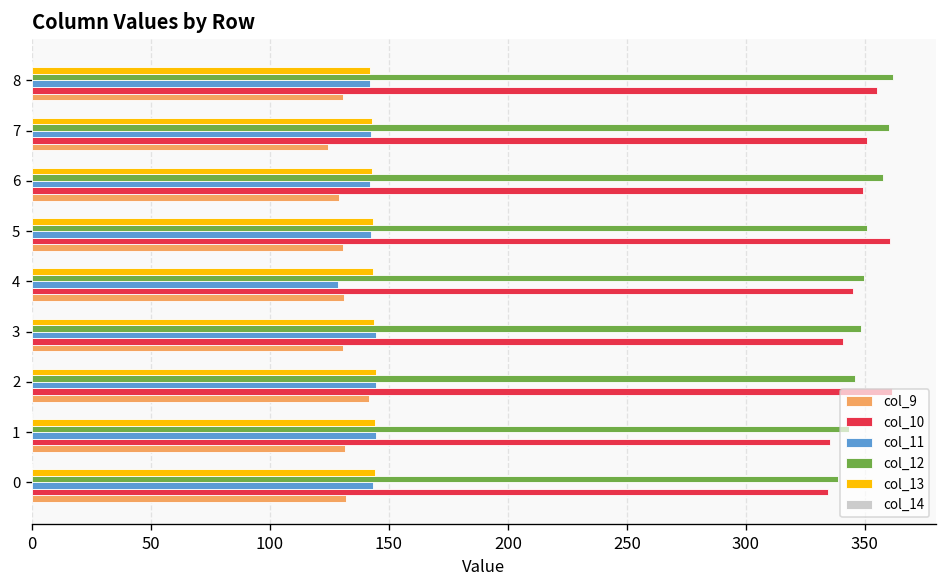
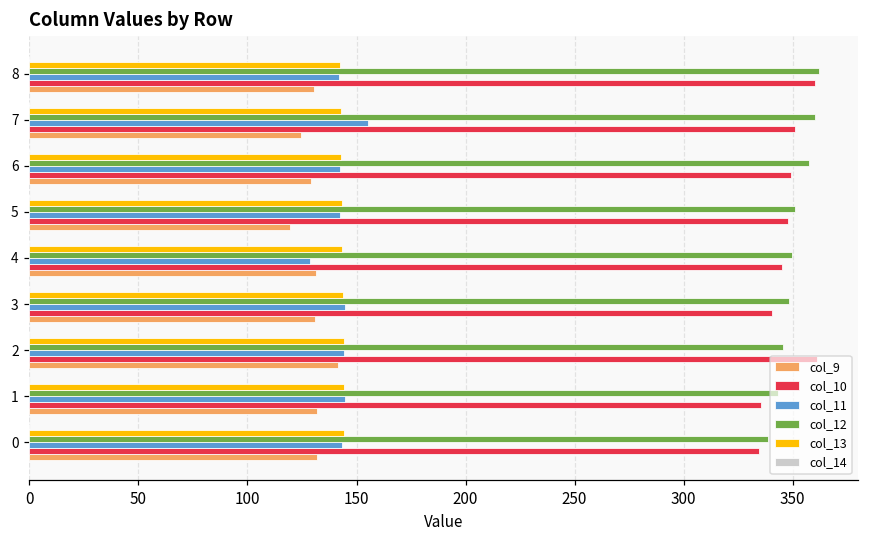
  {
    "col_9": {
      "8": 131,
      "7": 125,
      "6": 129,
-     "5": 131,
+     "5": 120,
      "4": 131,
      "3": 131,
      "2": 142,
      "1": 132,
      "0": 132
    },
    "col_10": {
-     "8": 355,
+     "8": 360,
      "7": 351,
      "6": 349,
-     "5": 361,
+     "5": 348,
      "4": 345,
      "3": 341,
      "2": 361,
      "1": 335,
      "0": 334
    },
    "col_11": {
      "8": 142,
-     "7": 142,
+     "7": 155,
      "6": 142,
      "5": 142,
      "4": 129,
      "3": 145,
      "2": 144,
      "1": 145,
      "0": 143
    },
    "col_12": {
      "8": 362,
      "7": 360,
      "6": 358,
      "5": 351,
      "4": 350,
      "3": 348,
      "2": 346,
      "0": 339
    },
    "col_13": {
      "8": 142,
      "7": 143,
      "6": 143,
      "5": 143,
      "4": 144,
      "3": 144,
      "2": 144,
      "1": 144,
      "0": 144
    },
    "col_14": {
      "8": 0,
      "7": 0,
      "6": 0,
      "5": 0,
      "4": 0,
      "3": 0,
      "2": 0,
      "1": 0,
      "0": 0
    }
  }
